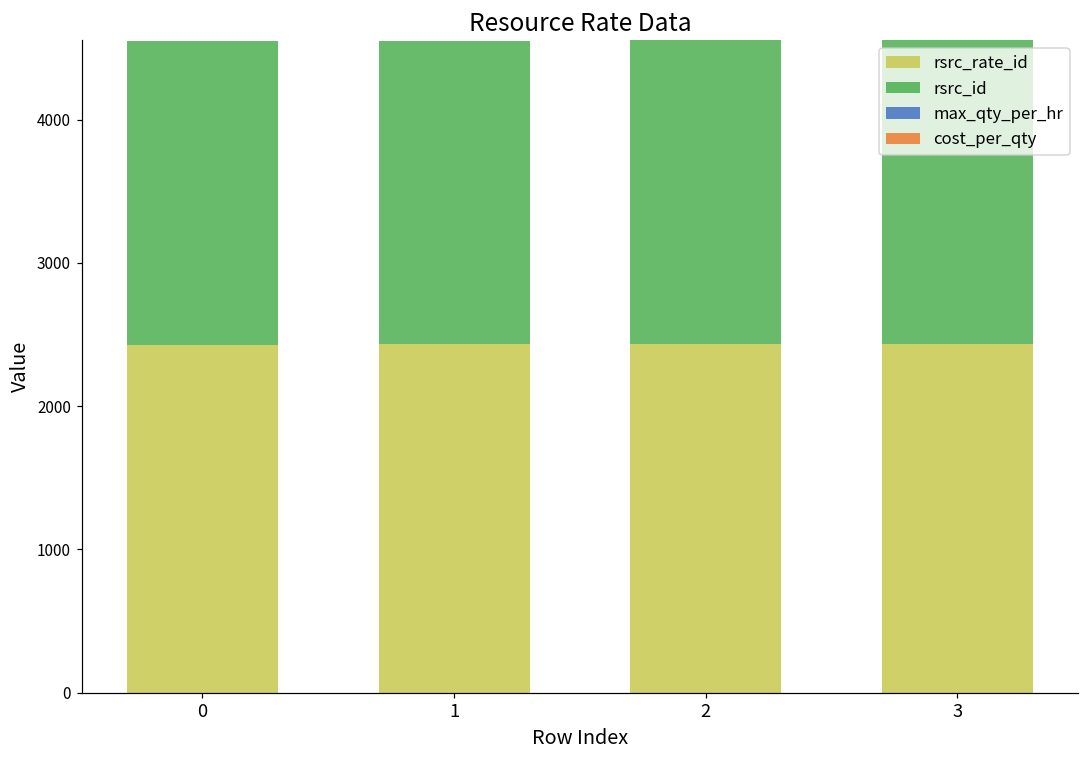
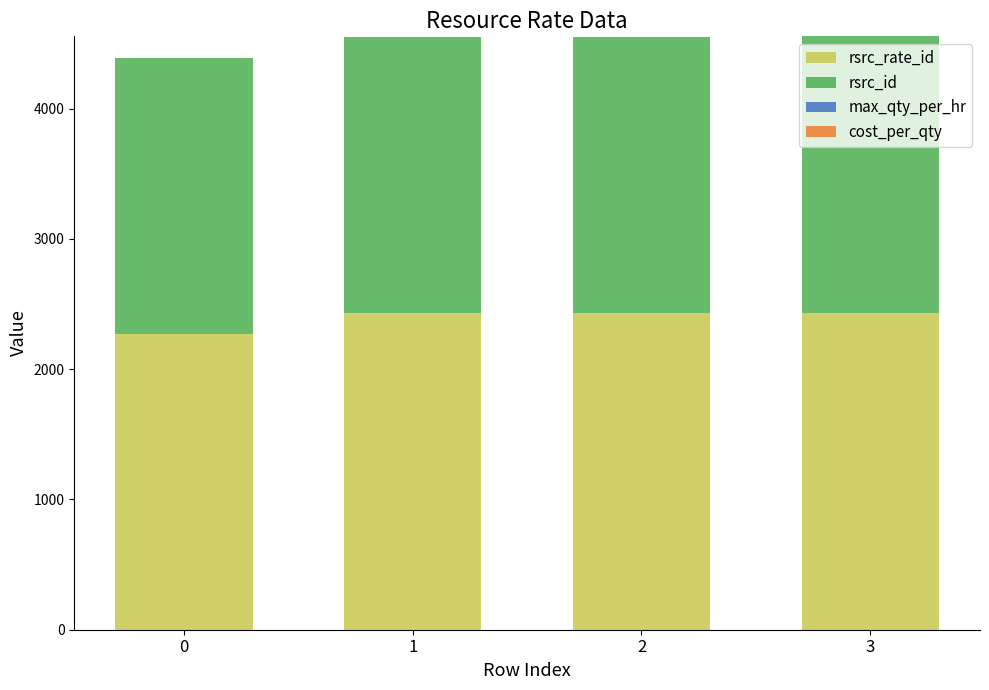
  {
    "rsrc_rate_id": {
-     "0": 2430,
+     "0": 2270,
      "1": 2430,
      "2": 2430,
      "3": 2430
    },
    "rsrc_id": {
      "0": 2120,
      "1": 2120,
      "2": 2120,
      "3": 2120
    },
    "cost_per_qty": {
      "0": 0,
      "1": 0,
      "2": 0,
      "3": 0
    }
  }
